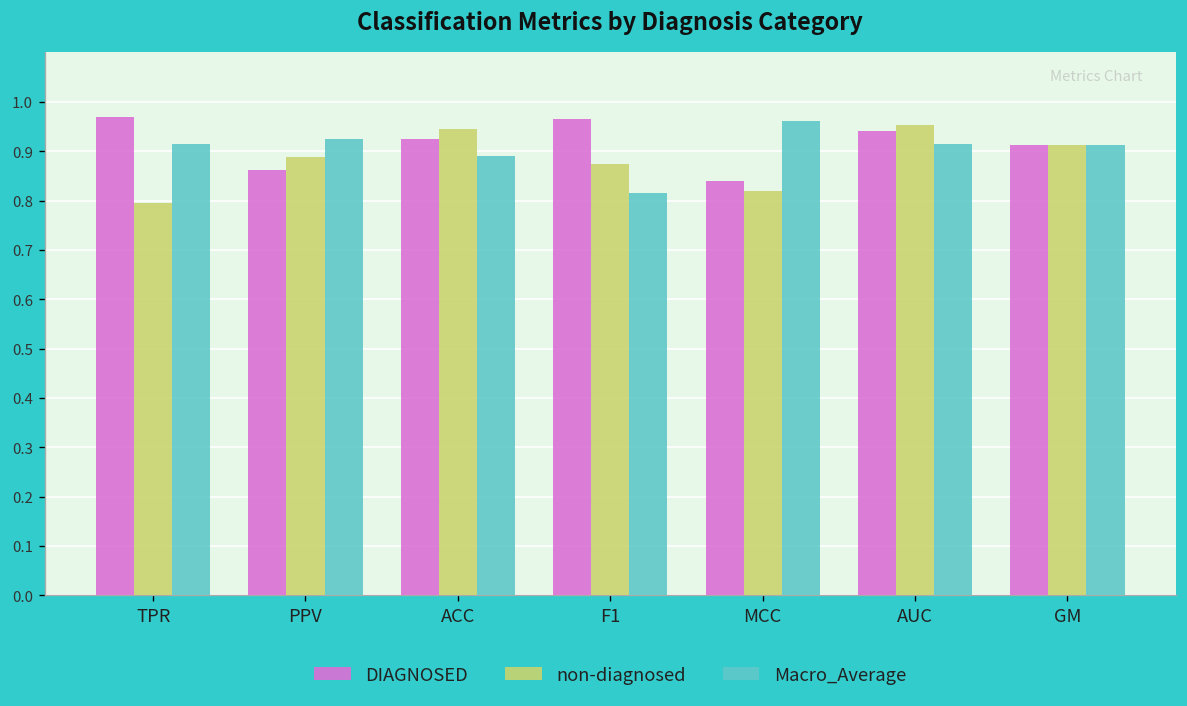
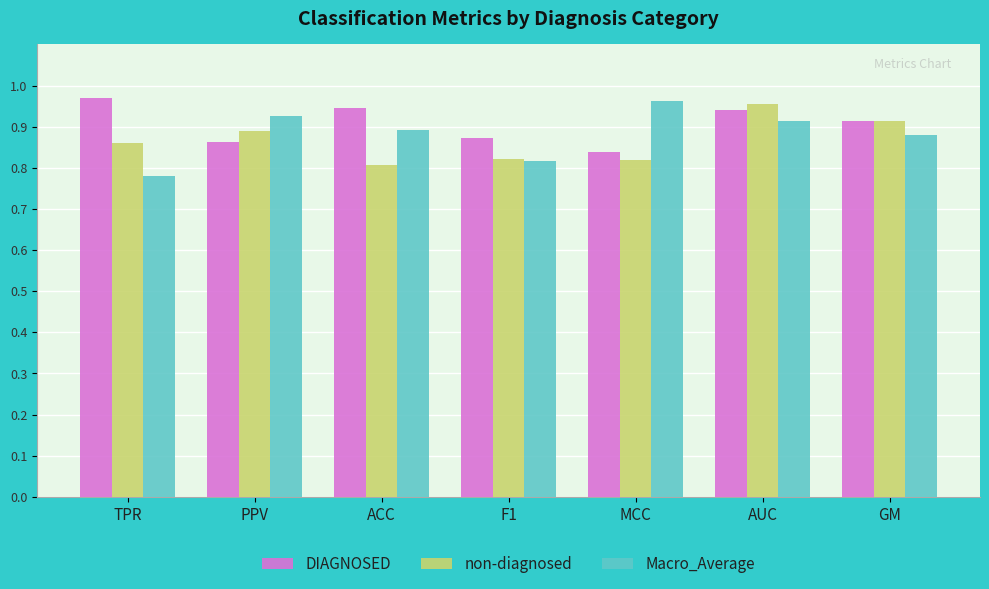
  {
    "DIAGNOSED": {
      "TPR": 0.97,
      "PPV": 0.86,
-     "ACC": 0.93,
-     "F1": 0.96,
+     "ACC": 0.95,
+     "F1": 0.87,
      "MCC": 0.84,
      "AUC": 0.94,
      "GM": 0.91
    },
    "non-diagnosed": {
-     "TPR": 0.80,
+     "TPR": 0.86,
      "PPV": 0.89,
-     "ACC": 0.95,
-     "F1": 0.87,
+     "ACC": 0.81,
+     "F1": 0.82,
      "MCC": 0.82,
      "AUC": 0.95,
      "GM": 0.91
    },
    "Macro_Average": {
-     "TPR": 0.91,
+     "TPR": 0.78,
      "PPV": 0.92,
      "ACC": 0.89,
      "F1": 0.82,
      "MCC": 0.96,
      "AUC": 0.91,
-     "GM": 0.91
+     "GM": 0.88
    }
  }
